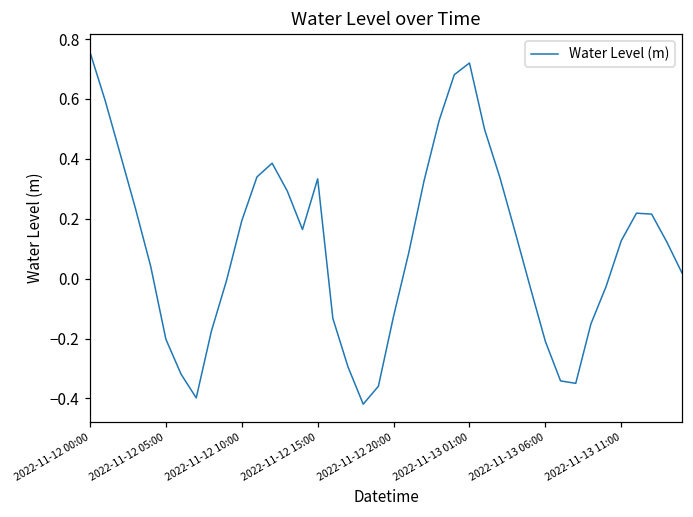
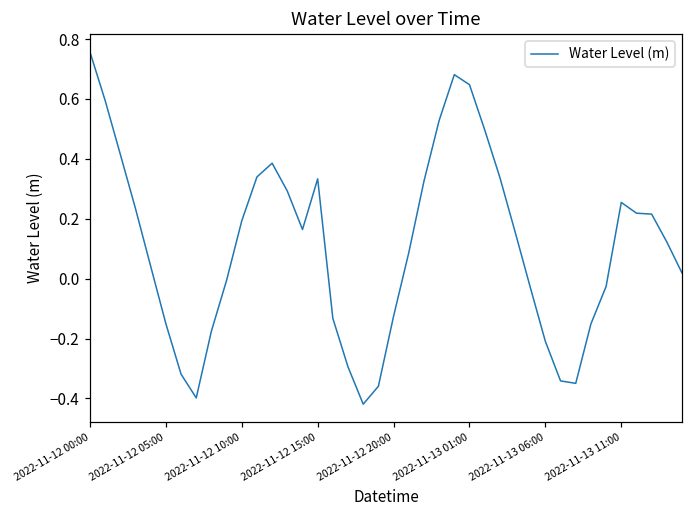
  {
    "2022-11-12 00:00": 0.76,
-   "2022-11-12 05:00": -0.20,
+   "2022-11-12 05:00": -0.15,
    "2022-11-12 10:00": 0.19,
    "2022-11-12 15:00": 0.33,
    "2022-11-12 20:00": -0.13,
-   "2022-11-13 01:00": 0.72,
+   "2022-11-13 01:00": 0.65,
    "2022-11-13 06:00": -0.21,
-   "2022-11-13 11:00": 0.13
+   "2022-11-13 11:00": 0.25
  }
